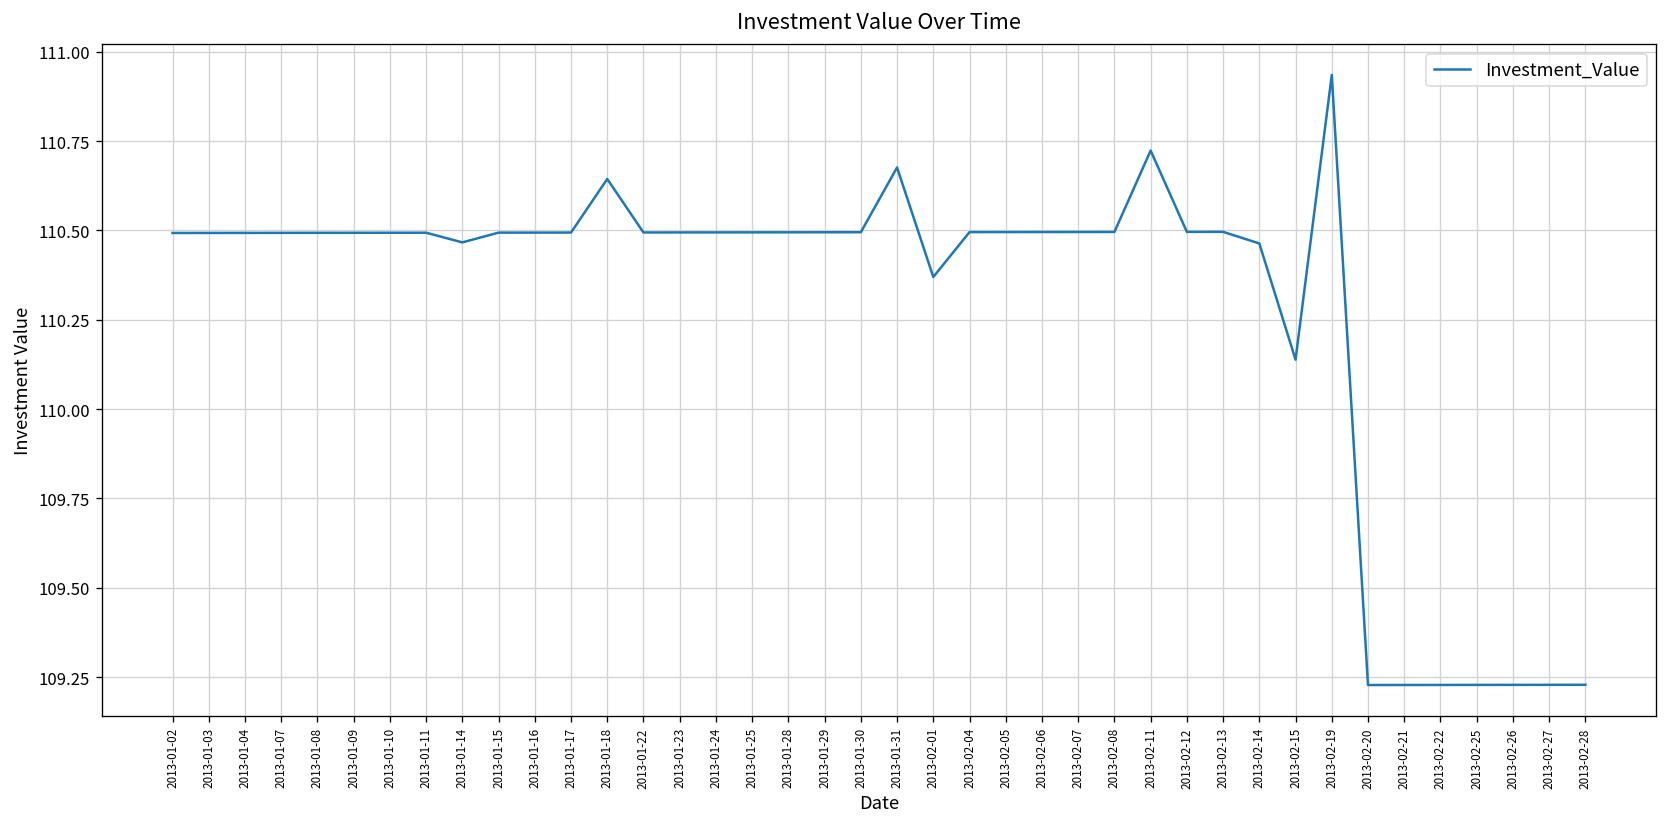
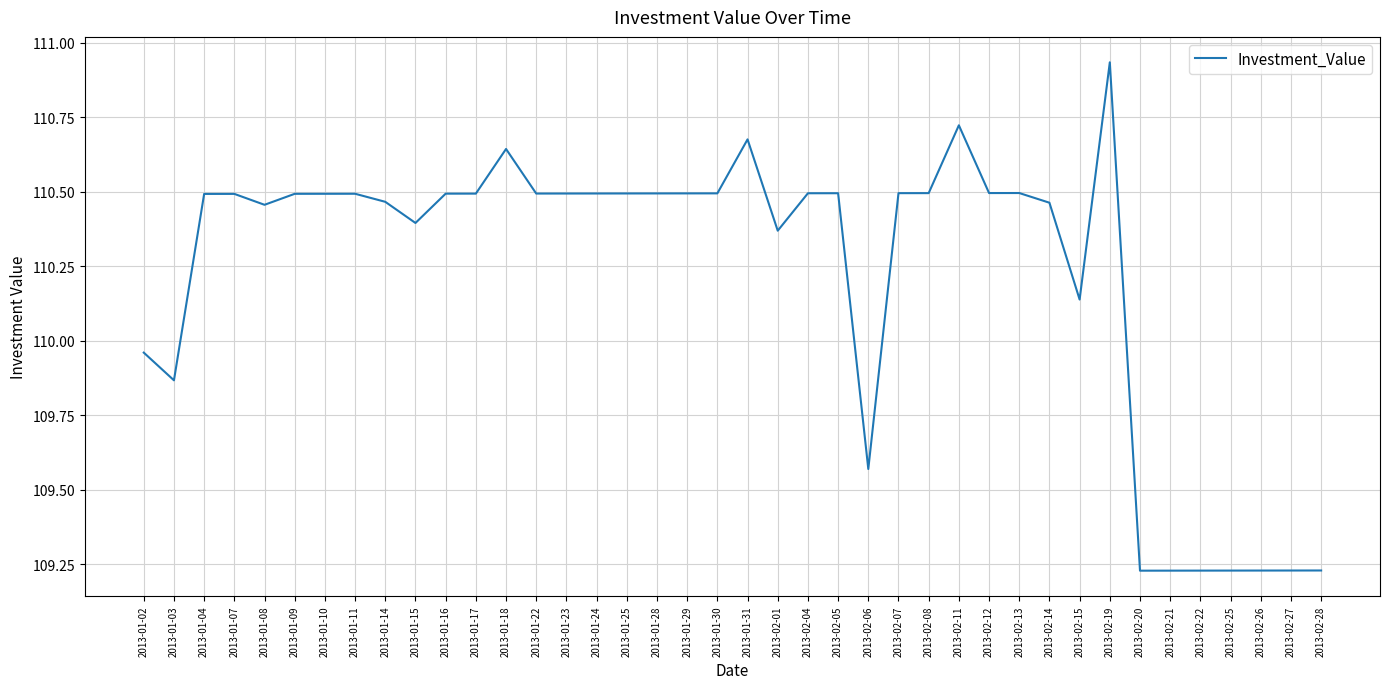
  {
-   "2013-01-02": 110.49,
-   "2013-01-03": 110.49,
+   "2013-01-02": 109.96,
+   "2013-01-03": 109.87,
    "2013-01-04": 110.49,
    "2013-01-07": 110.49,
-   "2013-01-08": 110.49,
+   "2013-01-08": 110.46,
    "2013-01-09": 110.49,
    "2013-01-10": 110.49,
    "2013-01-11": 110.49,
    "2013-01-14": 110.47,
-   "2013-01-15": 110.49,
+   "2013-01-15": 110.40,
    "2013-01-16": 110.49,
    "2013-01-17": 110.49,
    "2013-01-18": 110.64,
    "2013-01-22": 110.49,
    "2013-01-23": 110.49,
    "2013-01-24": 110.49,
    "2013-01-25": 110.49,
    "2013-01-28": 110.49,
    "2013-01-29": 110.49,
    "2013-01-30": 110.49,
    "2013-01-31": 110.68,
    "2013-02-01": 110.37,
    "2013-02-04": 110.50,
    "2013-02-05": 110.50,
-   "2013-02-06": 110.50,
+   "2013-02-06": 109.57,
    "2013-02-07": 110.50,
    "2013-02-08": 110.50,
    "2013-02-11": 110.72,
    "2013-02-12": 110.50,
    "2013-02-13": 110.50,
    "2013-02-14": 110.46,
    "2013-02-15": 110.14,
    "2013-02-19": 110.93,
    "2013-02-20": 109.23,
    "2013-02-21": 109.23,
    "2013-02-22": 109.23,
    "2013-02-25": 109.23,
    "2013-02-26": 109.23,
    "2013-02-27": 109.23,
    "2013-02-28": 109.23
  }
